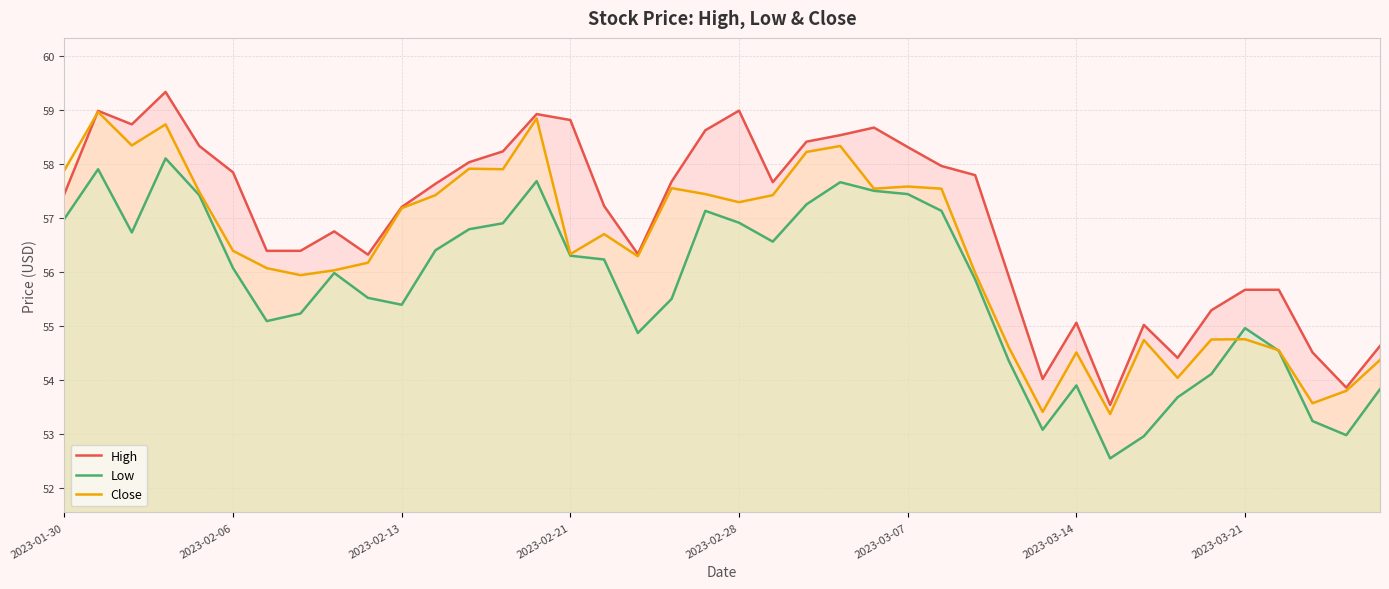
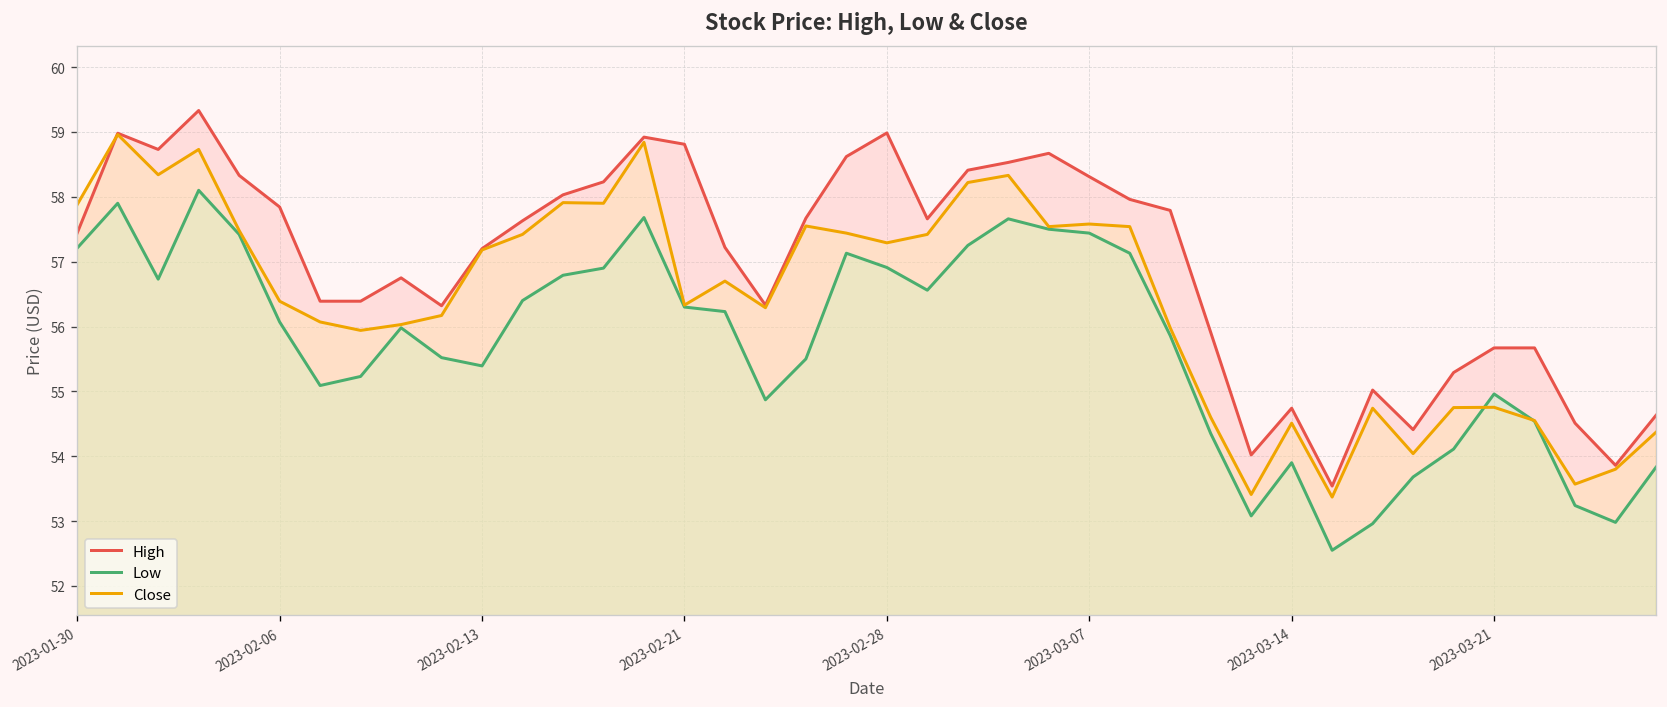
  {
    "High": {
      "2023-01-30": 57.4,
      "2023-02-06": 57.8,
      "2023-02-21": 58.8,
      "2023-02-28": 59.0,
      "2023-03-07": 58.3,
-     "2023-03-14": 55.1,
+     "2023-03-14": 54.7,
      "2023-03-21": 55.7
    },
    "Low": {
-     "2023-01-30": 57.0,
+     "2023-01-30": 57.2,
      "2023-02-06": 56.1,
      "2023-02-13": 55.4,
      "2023-02-28": 56.9,
      "2023-03-07": 57.4,
      "2023-03-14": 53.9,
      "2023-03-21": 55.0
    },
    "Close": {
      "2023-01-30": 57.9,
      "2023-02-06": 56.4,
      "2023-02-28": 57.3,
      "2023-03-07": 57.6,
      "2023-03-14": 54.5,
      "2023-03-21": 54.8
    }
  }
